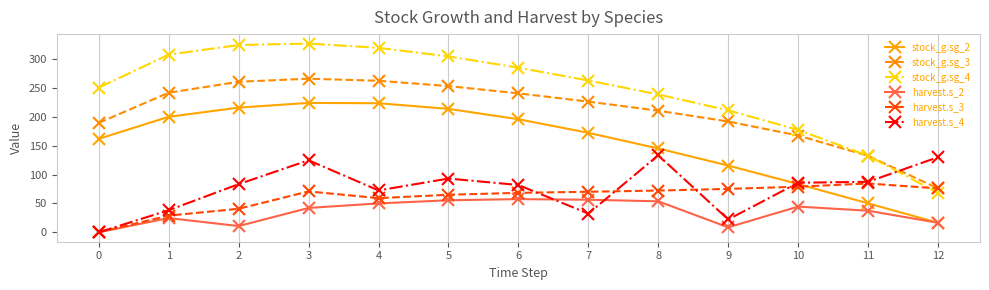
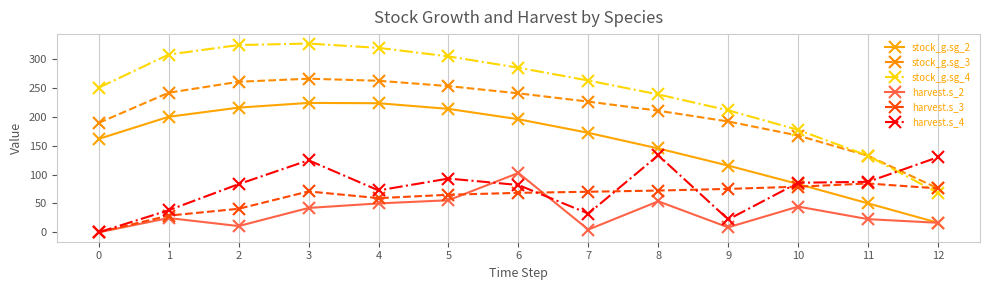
  {
    "harvest.s_2": {
      "2": 10,
      "3": 40,
      "4": 50,
      "5": 60,
-     "6": 60,
-     "7": 60,
+     "6": 100,
+     "7": 0,
      "8": 50,
      "9": 10,
      "10": 40,
-     "11": 40
+     "11": 20
    },
    "harvest.s_3": {
      "2": 40,
      "3": 70,
      "4": 60,
      "5": 70,
      "6": 70,
      "7": 70,
      "8": 70,
      "9": 80,
      "10": 80
    },
    "harvest.s_4": {
      "1": 40,
      "2": 80,
      "3": 120,
      "4": 70,
      "5": 90,
      "6": 80,
      "7": 30,
      "8": 130,
      "9": 20,
      "12": 130
    }
  }
